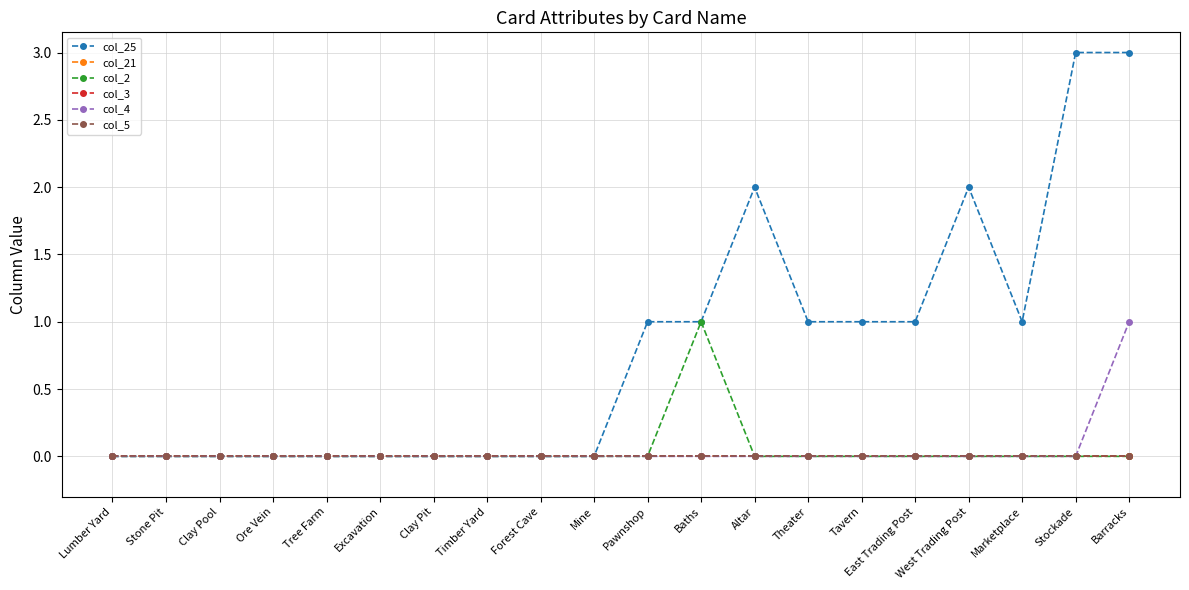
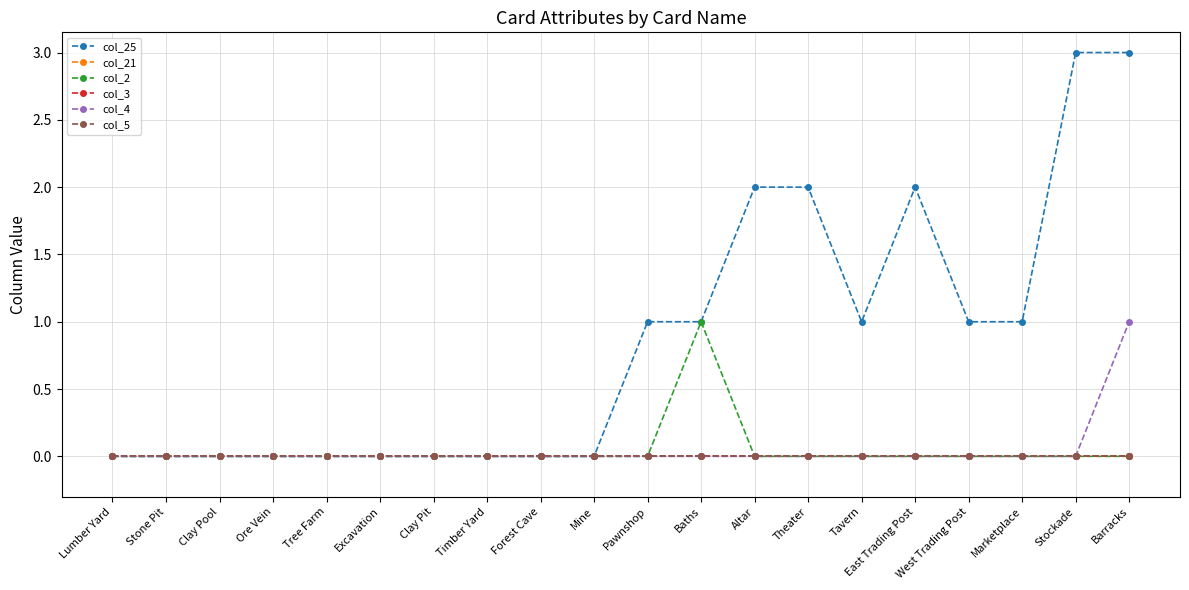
  {
    "col_25": {
      "Pawnshop": 1,
      "Altar": 2,
-     "Theater": 1,
+     "Theater": 2,
      "Tavern": 1,
-     "East Trading Post": 1,
-     "West Trading Post": 2,
+     "East Trading Post": 2,
+     "West Trading Post": 1,
      "Marketplace": 1,
      "Stockade": 3,
      "Barracks": 3
    },
    "col_4": {
      "Barracks": 1
    }
  }
